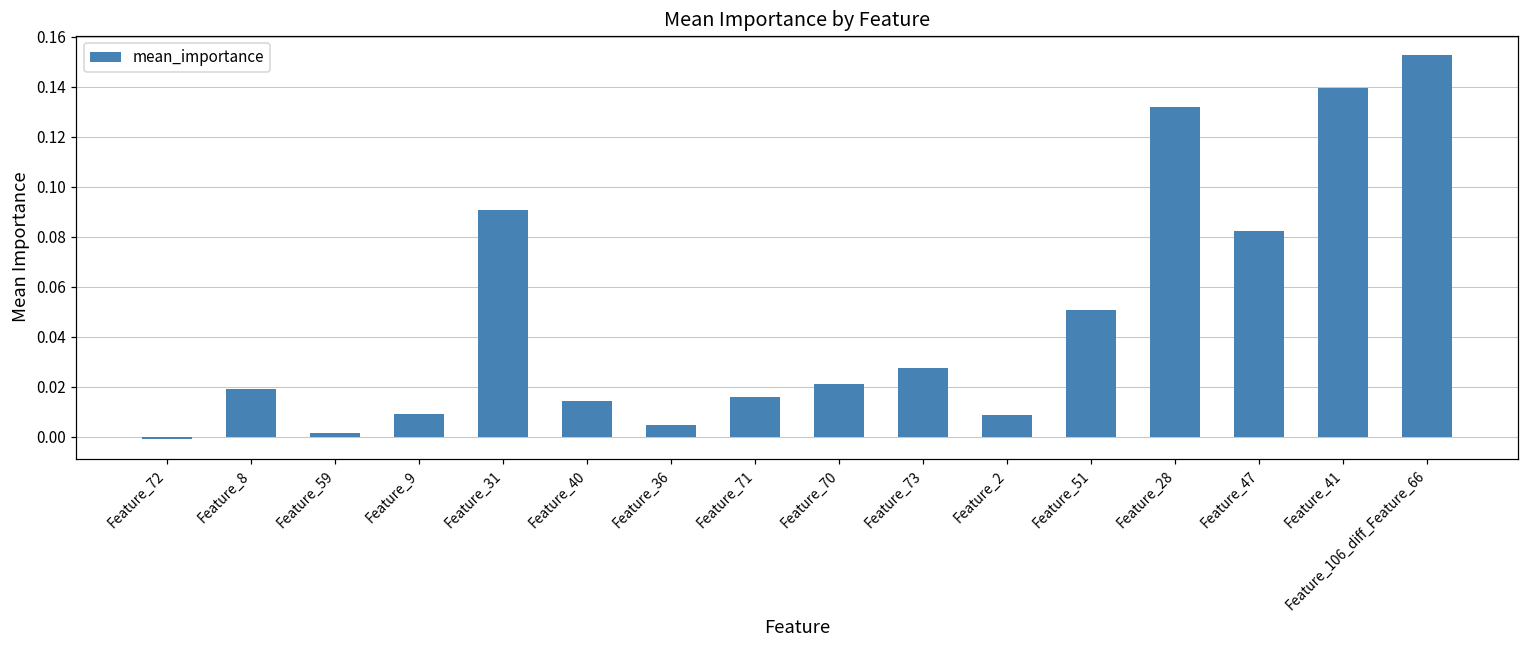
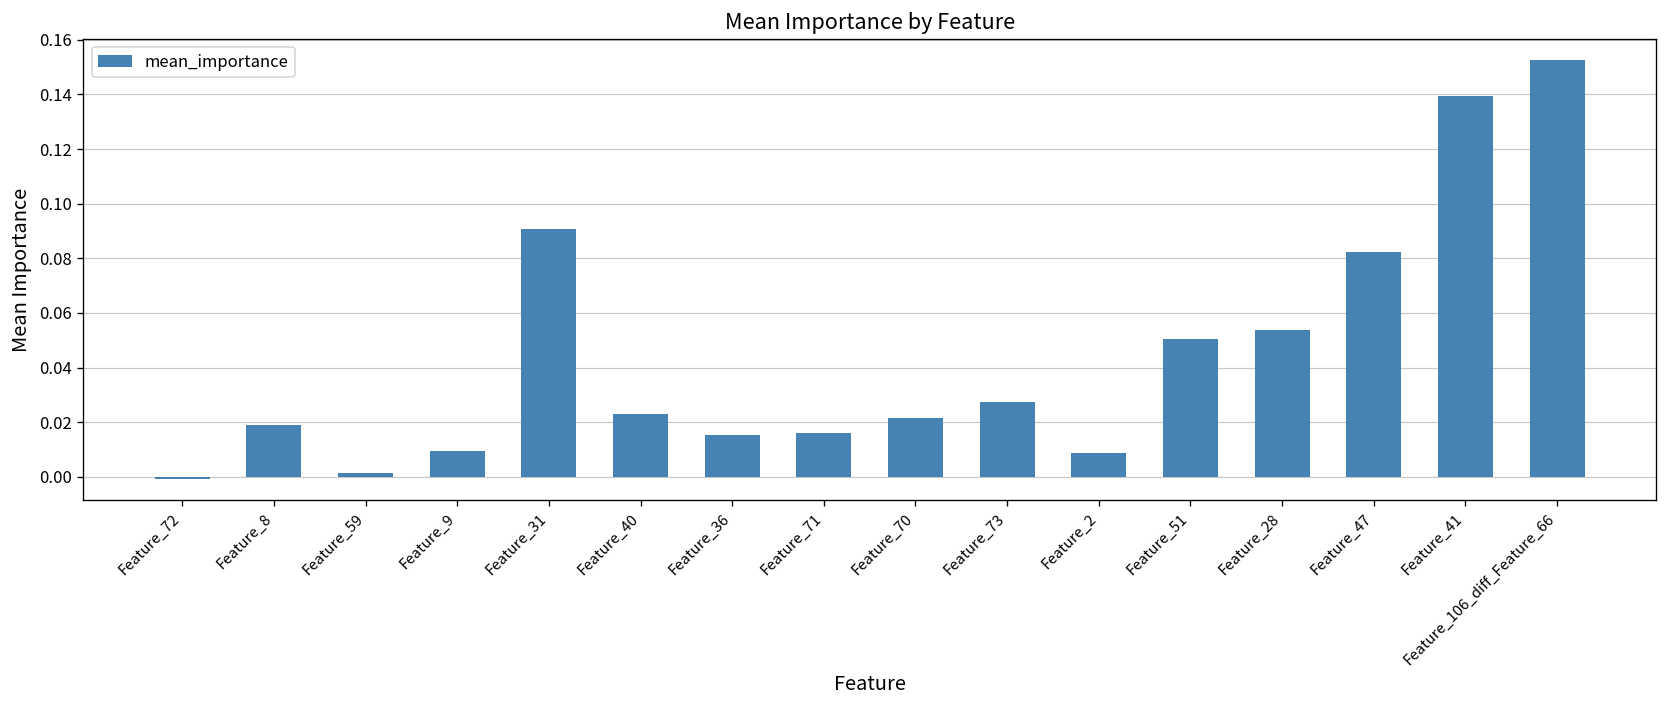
  {
    "Feature_8": 0.019,
    "Feature_59": 0.002,
    "Feature_9": 0.009,
    "Feature_31": 0.091,
-   "Feature_40": 0.014,
-   "Feature_36": 0.005,
+   "Feature_40": 0.023,
+   "Feature_36": 0.015,
    "Feature_71": 0.016,
    "Feature_70": 0.021,
    "Feature_73": 0.027,
    "Feature_2": 0.009,
    "Feature_51": 0.051,
-   "Feature_28": 0.132,
+   "Feature_28": 0.054,
    "Feature_47": 0.082,
    "Feature_41": 0.139,
    "Feature_106_diff_Feature_66": 0.153
  }
